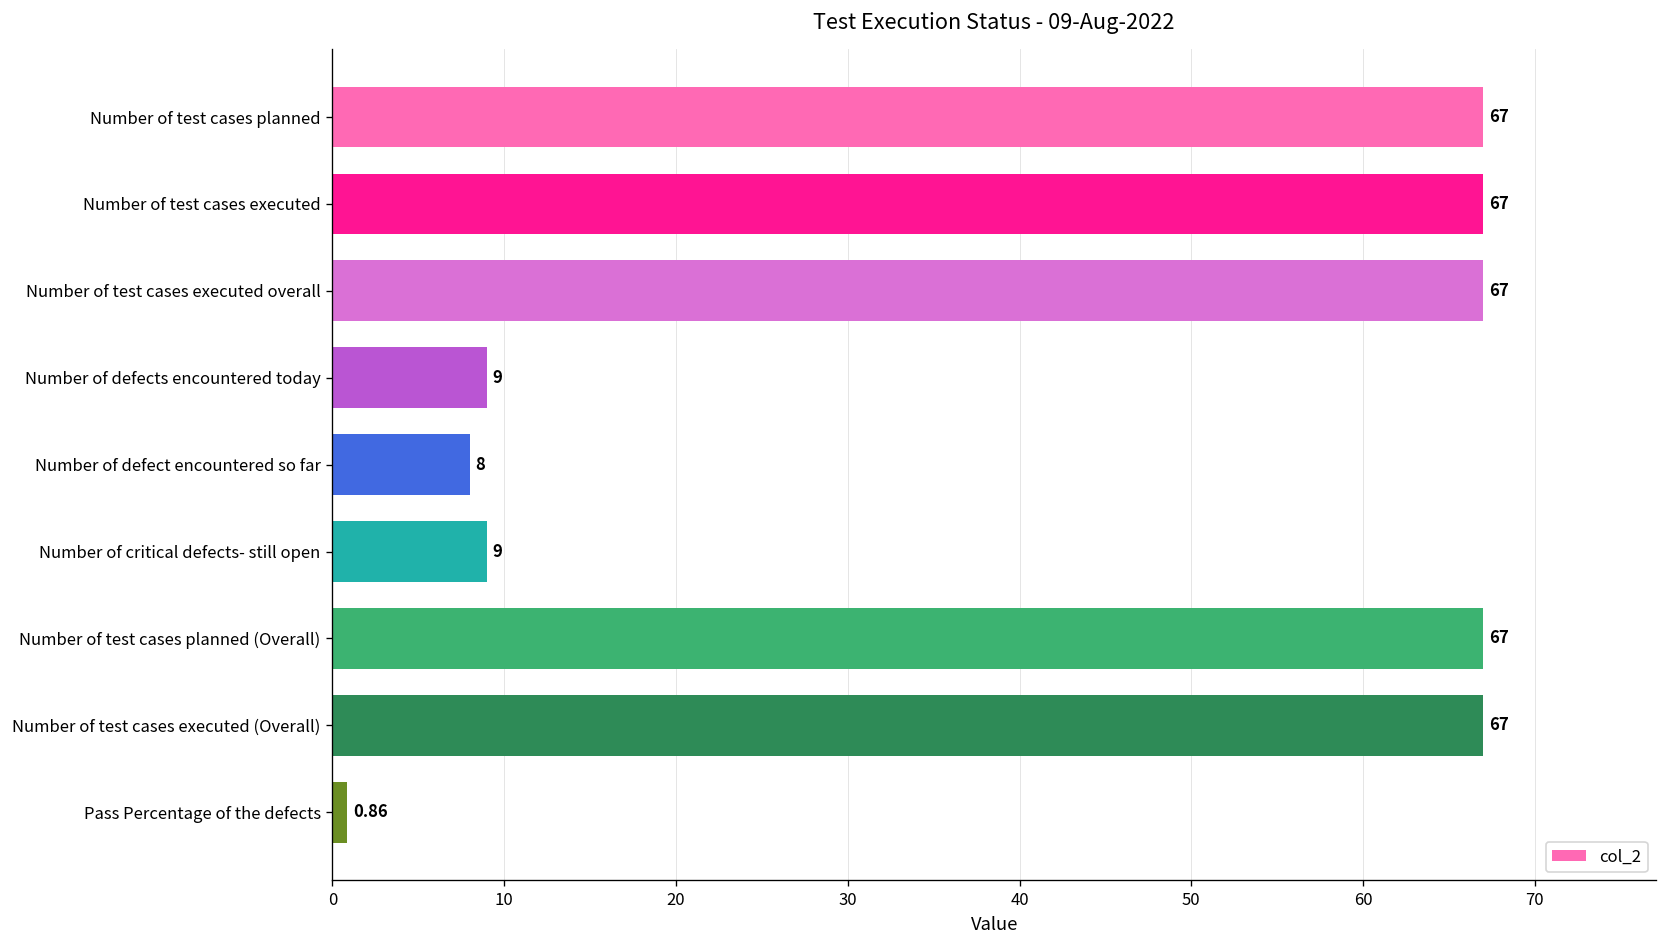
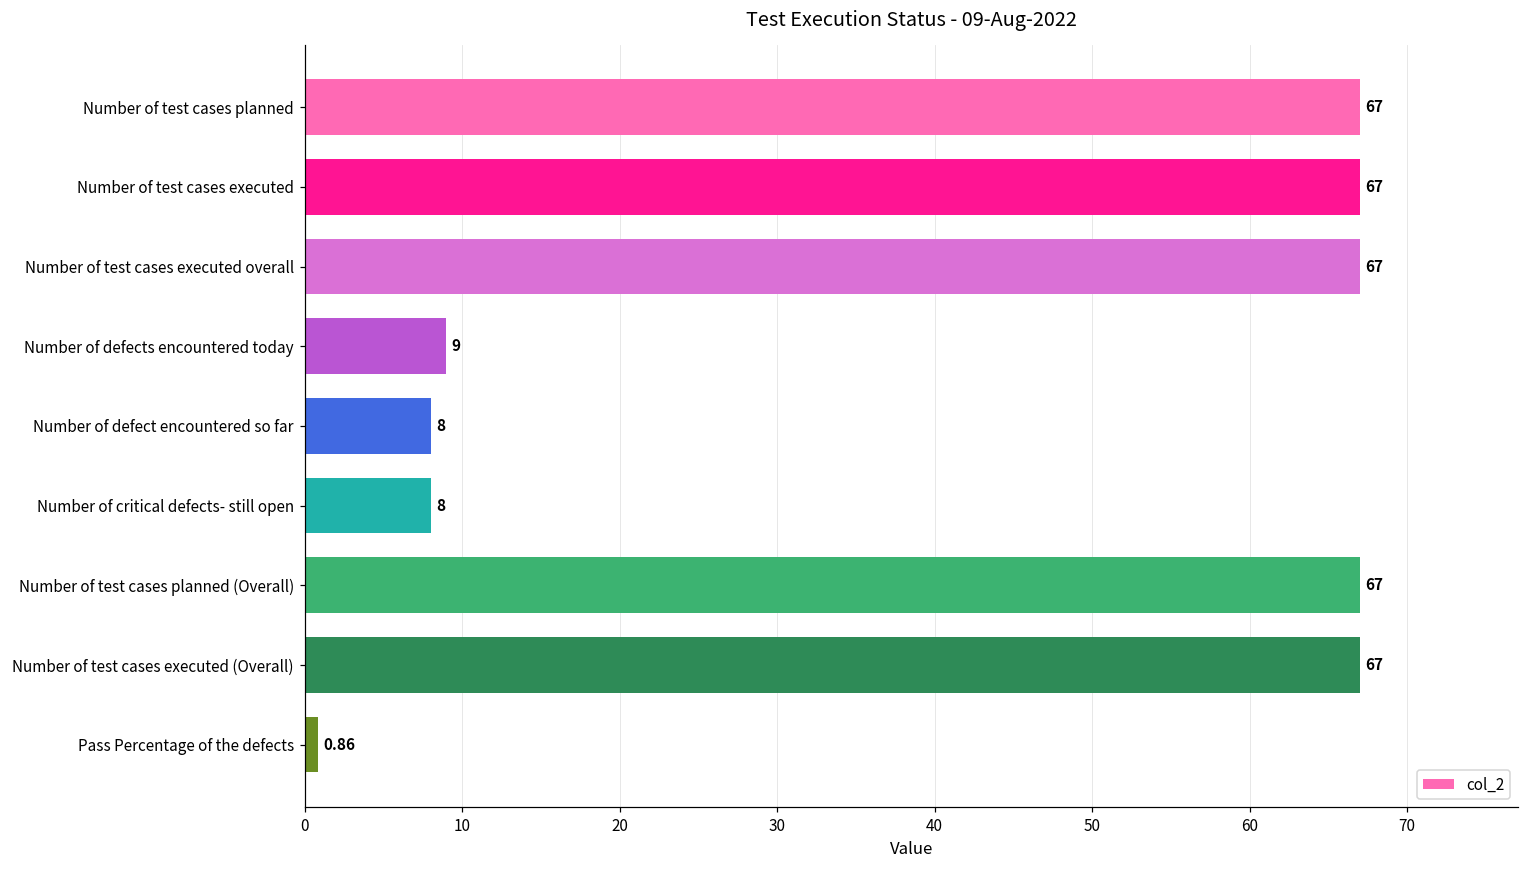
  {
    "Number of test cases planned": 67,
    "Number of test cases executed": 67,
    "Number of test cases executed overall": 67,
    "Number of defects encountered today": 9,
    "Number of defect encountered so far": 8,
-   "Number of critical defects- still open": 9,
+   "Number of critical defects- still open": 8,
    "Number of test cases planned (Overall)": 67,
    "Number of test cases executed (Overall)": 67,
    "Pass Percentage of the defects": 0.86
  }
